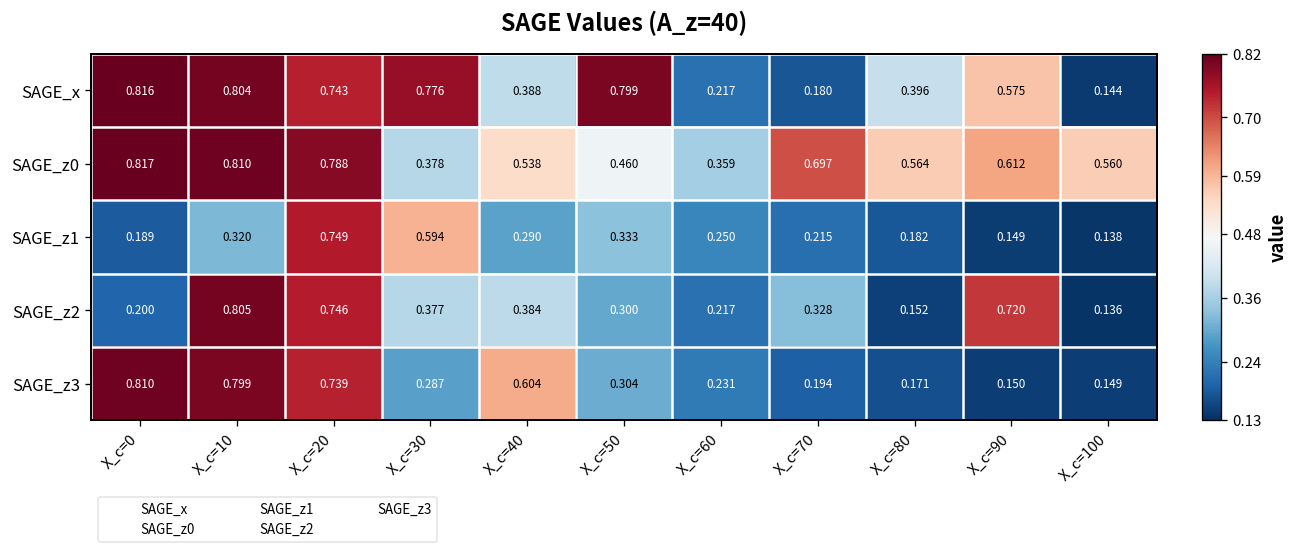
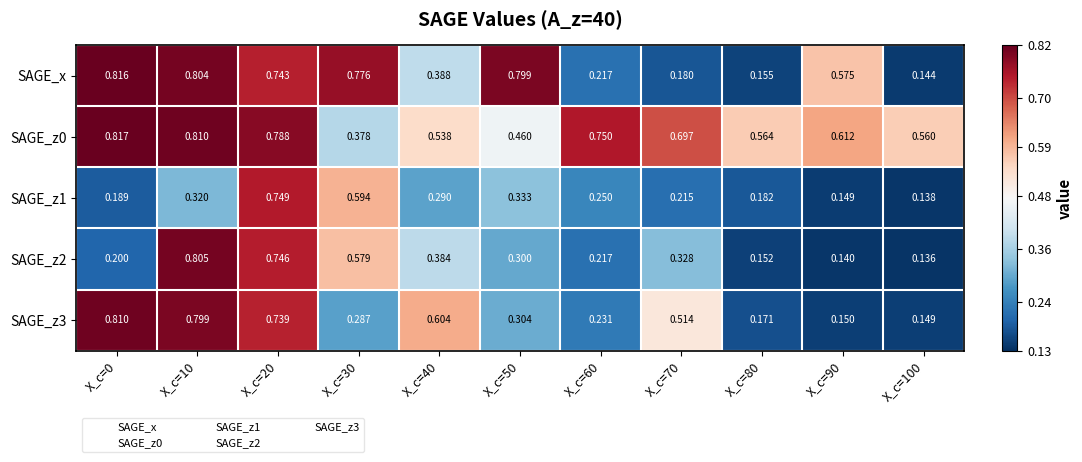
  {
    "SAGE_x": {
      "X_c=0": 0.816,
      "X_c=10": 0.804,
      "X_c=20": 0.743,
      "X_c=30": 0.776,
      "X_c=40": 0.388,
      "X_c=50": 0.799,
      "X_c=60": 0.217,
      "X_c=70": 0.180,
-     "X_c=80": 0.396,
+     "X_c=80": 0.155,
      "X_c=90": 0.575,
      "X_c=100": 0.144
    },
    "SAGE_z0": {
      "X_c=0": 0.817,
      "X_c=10": 0.810,
      "X_c=20": 0.788,
      "X_c=30": 0.378,
      "X_c=40": 0.538,
      "X_c=50": 0.460,
-     "X_c=60": 0.359,
+     "X_c=60": 0.750,
      "X_c=70": 0.697,
      "X_c=80": 0.564,
      "X_c=90": 0.612,
      "X_c=100": 0.560
    },
    "SAGE_z1": {
      "X_c=0": 0.189,
      "X_c=10": 0.320,
      "X_c=20": 0.749,
      "X_c=30": 0.594,
      "X_c=40": 0.290,
      "X_c=50": 0.333,
      "X_c=60": 0.250,
      "X_c=70": 0.215,
      "X_c=80": 0.182,
      "X_c=90": 0.149,
      "X_c=100": 0.138
    },
    "SAGE_z2": {
      "X_c=0": 0.200,
      "X_c=10": 0.805,
      "X_c=20": 0.746,
-     "X_c=30": 0.377,
+     "X_c=30": 0.579,
      "X_c=40": 0.384,
      "X_c=50": 0.300,
      "X_c=60": 0.217,
      "X_c=70": 0.328,
      "X_c=80": 0.152,
-     "X_c=90": 0.720,
+     "X_c=90": 0.140,
      "X_c=100": 0.136
    },
    "SAGE_z3": {
      "X_c=0": 0.810,
      "X_c=10": 0.799,
      "X_c=20": 0.739,
      "X_c=30": 0.287,
      "X_c=40": 0.604,
      "X_c=50": 0.304,
      "X_c=60": 0.231,
-     "X_c=70": 0.194,
+     "X_c=70": 0.514,
      "X_c=80": 0.171,
      "X_c=90": 0.150,
      "X_c=100": 0.149
    }
  }
